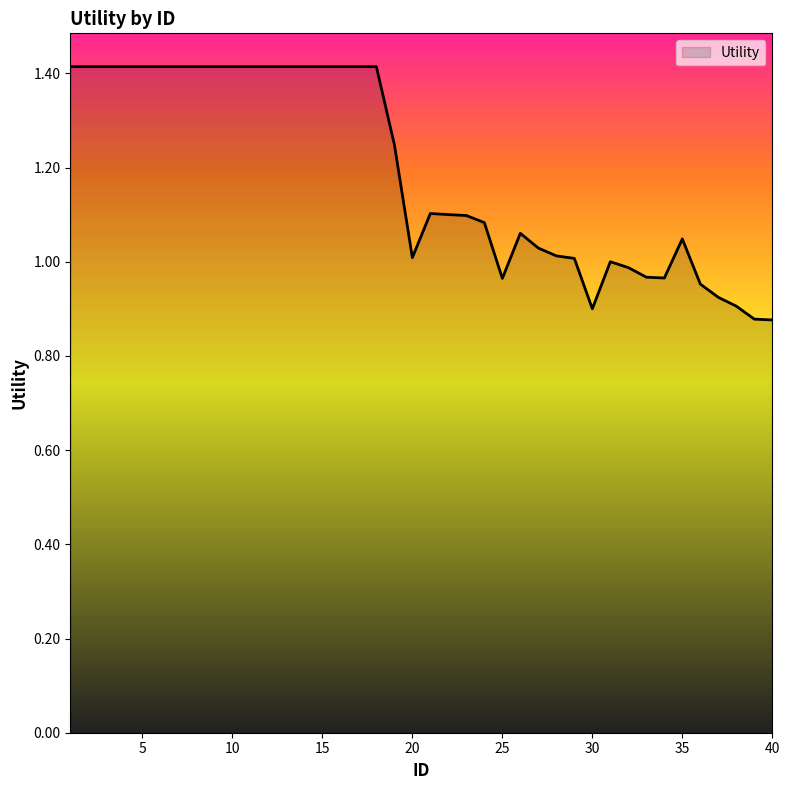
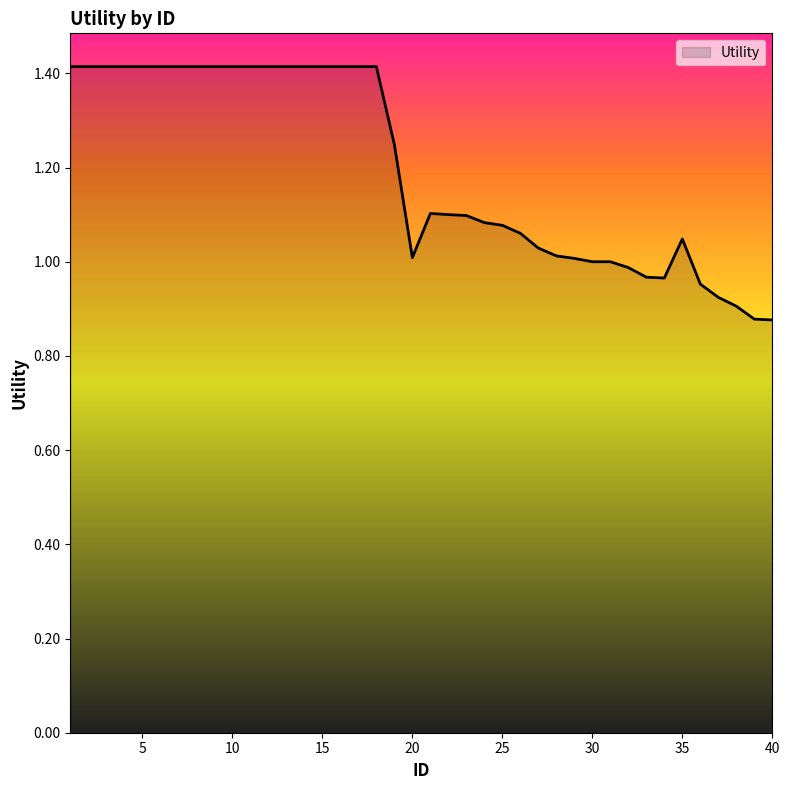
  {
    "5": 1.41,
    "10": 1.41,
    "15": 1.41,
    "20": 1.01,
-   "25": 0.96,
-   "30": 0.9,
+   "25": 1.08,
+   "30": 1.0,
    "35": 1.05,
    "40": 0.88
  }
